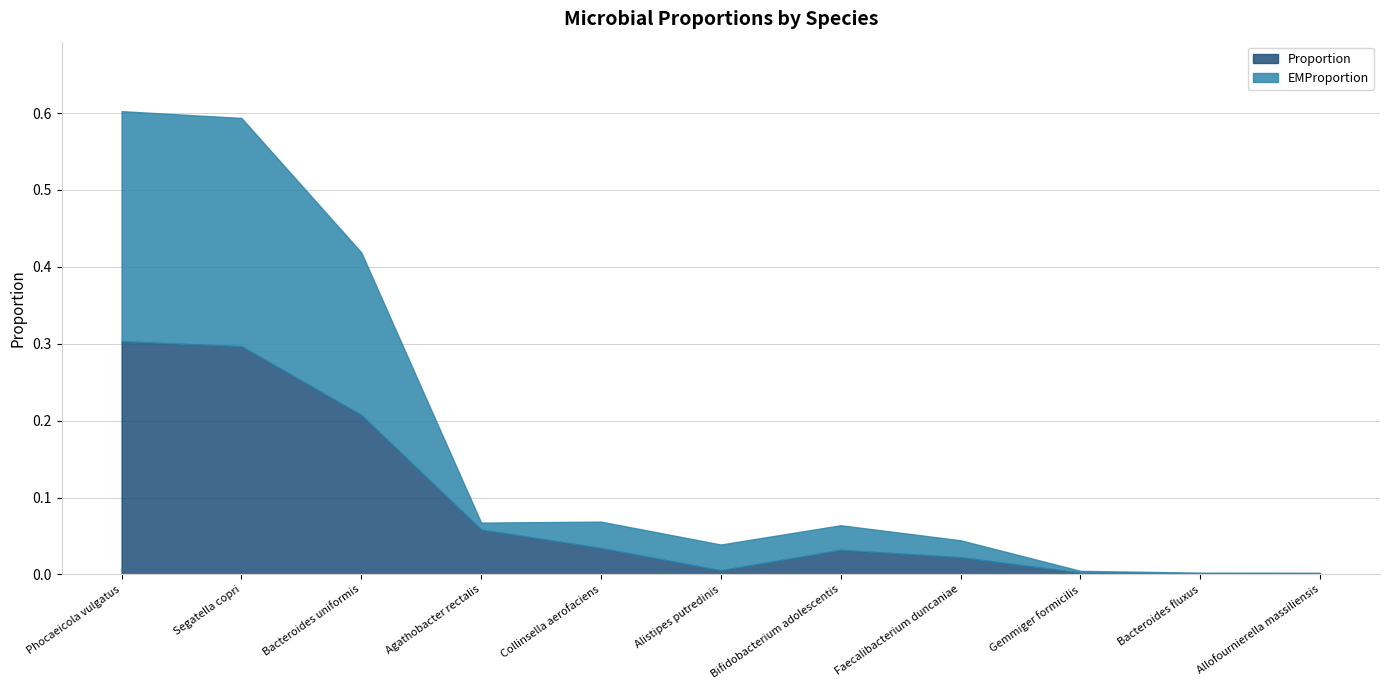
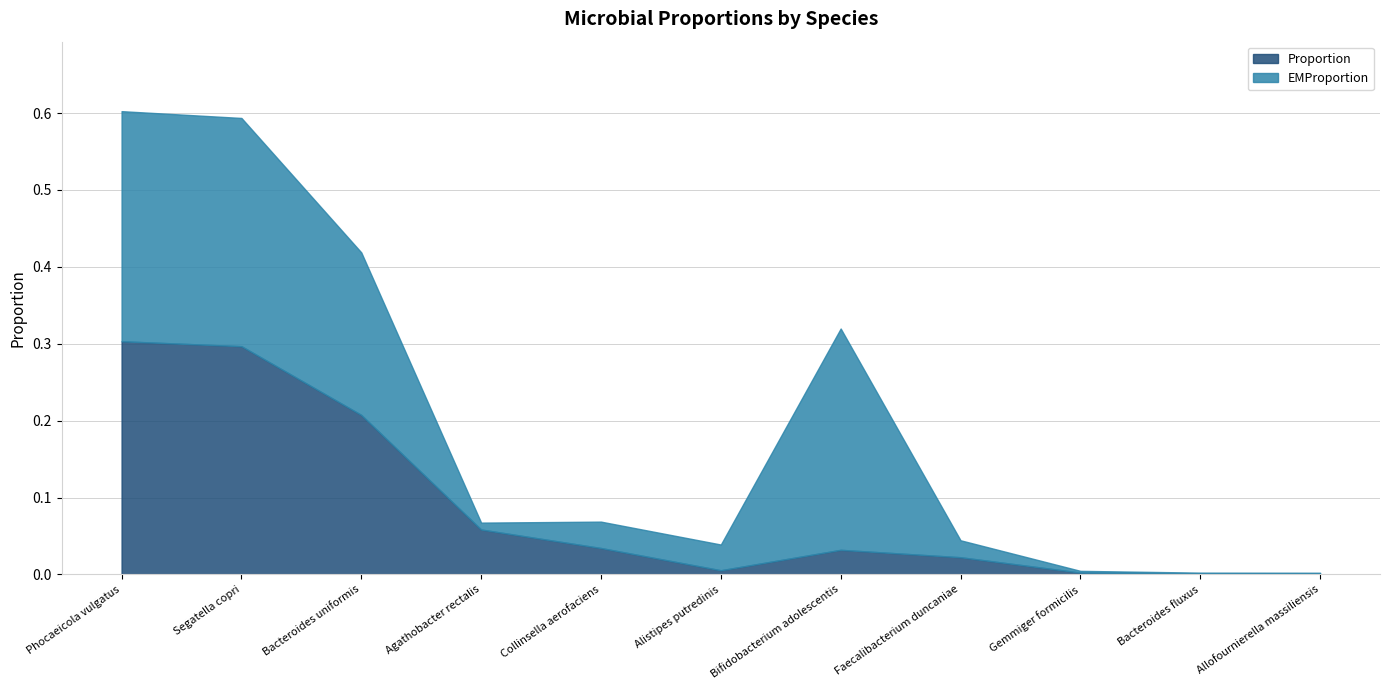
  {
    "Proportion": {
      "Phocaeicola vulgatus": 0.30,
      "Segatella copri": 0.30,
      "Bacteroides uniformis": 0.21,
      "Agathobacter rectalis": 0.06,
      "Collinsella aerofaciens": 0.03,
      "Alistipes putredinis": 0.01,
      "Bifidobacterium adolescentis": 0.03,
      "Faecalibacterium duncaniae": 0.02
    },
    "EMProportion": {
      "Phocaeicola vulgatus": 0.30,
      "Segatella copri": 0.30,
      "Bacteroides uniformis": 0.21,
      "Agathobacter rectalis": 0.01,
      "Collinsella aerofaciens": 0.03,
      "Alistipes putredinis": 0.03,
-     "Bifidobacterium adolescentis": 0.03,
+     "Bifidobacterium adolescentis": 0.29,
      "Faecalibacterium duncaniae": 0.02
    }
  }
